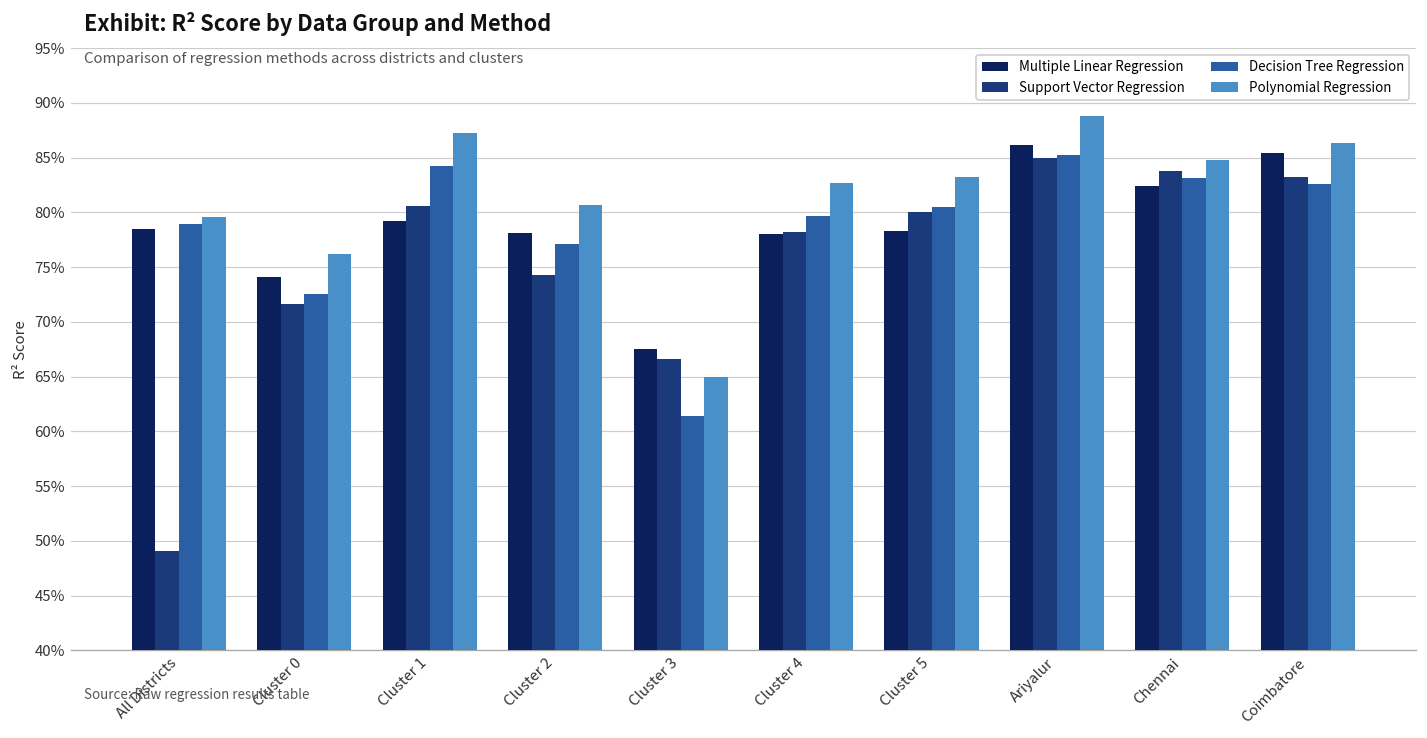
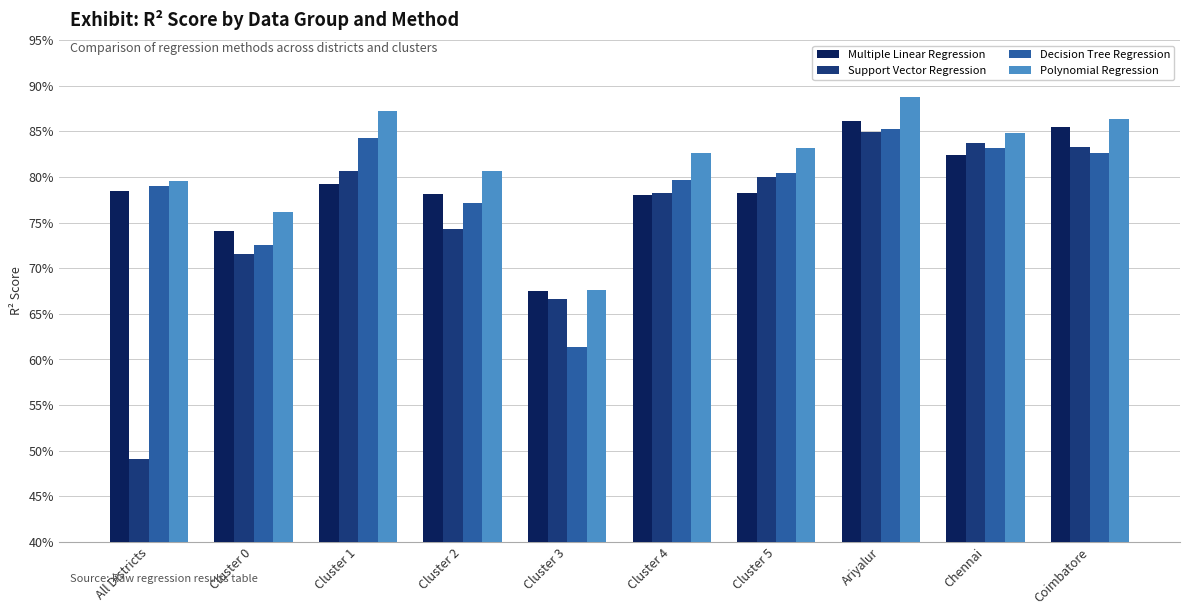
  {
    "Polynomial Regression": {
      "All Districts": "80%",
      "Cluster 0": "76%",
      "Cluster 1": "87%",
      "Cluster 2": "81%",
-     "Cluster 3": "65%",
+     "Cluster 3": "68%",
      "Cluster 4": "83%",
      "Cluster 5": "83%",
      "Ariyalur": "89%",
      "Chennai": "85%",
      "Coimbatore": "86%"
    }
  }
